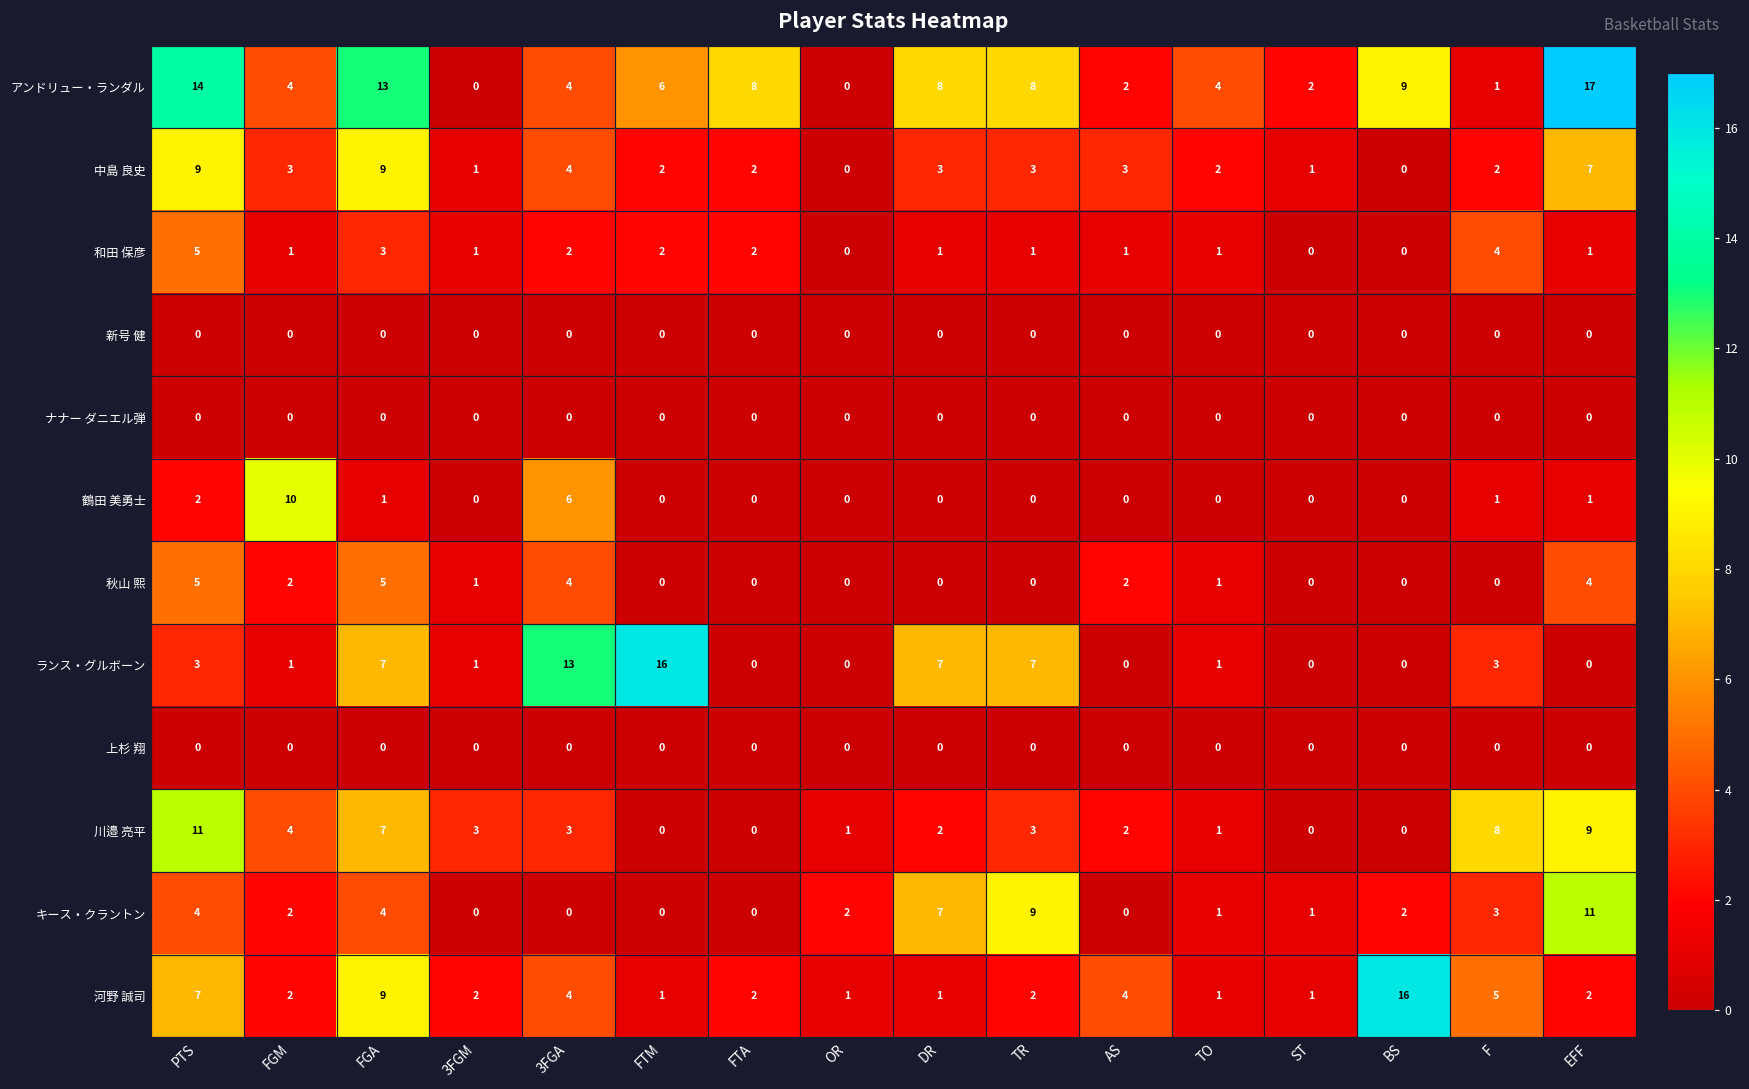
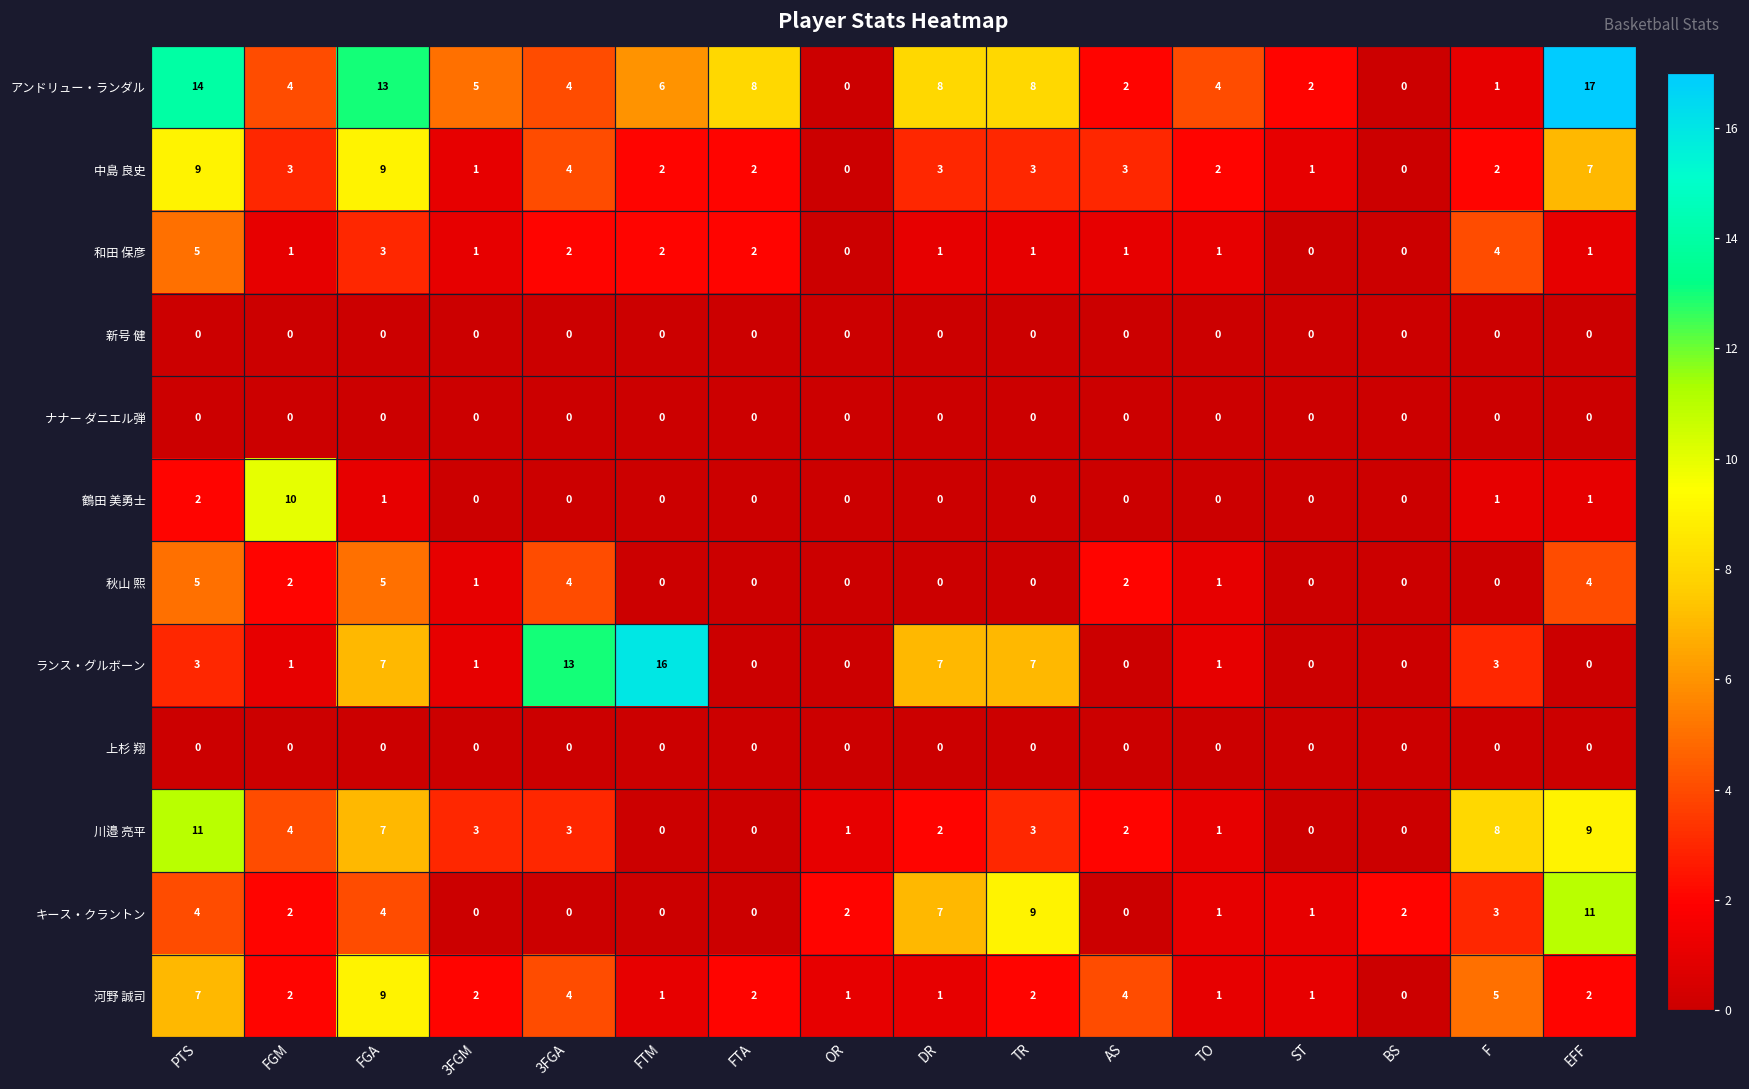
  {
    "アンドリュー・ランダル": {
      "PTS": 14,
      "FGM": 4,
      "FGA": 13,
-     "3FGM": 0,
+     "3FGM": 5,
      "3FGA": 4,
      "FTM": 6,
      "FTA": 8,
      "OR": 0,
      "DR": 8,
      "TR": 8,
      "AS": 2,
      "TO": 4,
      "ST": 2,
-     "BS": 9,
+     "BS": 0,
      "F": 1,
      "EFF": 17
    },
    "中島 良史": {
      "PTS": 9,
      "FGM": 3,
      "FGA": 9,
      "3FGM": 1,
      "3FGA": 4,
      "FTM": 2,
      "FTA": 2,
      "OR": 0,
      "DR": 3,
      "TR": 3,
      "AS": 3,
      "TO": 2,
      "ST": 1,
      "BS": 0,
      "F": 2,
      "EFF": 7
    },
    "和田 保彦": {
      "PTS": 5,
      "FGM": 1,
      "FGA": 3,
      "3FGM": 1,
      "3FGA": 2,
      "FTM": 2,
      "FTA": 2,
      "OR": 0,
      "DR": 1,
      "TR": 1,
      "AS": 1,
      "TO": 1,
      "ST": 0,
      "BS": 0,
      "F": 4,
      "EFF": 1
    },
    "新号 健": {
      "PTS": 0,
      "FGM": 0,
      "FGA": 0,
      "3FGM": 0,
      "3FGA": 0,
      "FTM": 0,
      "FTA": 0,
      "OR": 0,
      "DR": 0,
      "TR": 0,
      "AS": 0,
      "TO": 0,
      "ST": 0,
      "BS": 0,
      "F": 0,
      "EFF": 0
    },
    "ナナー ダニエル弾": {
      "PTS": 0,
      "FGM": 0,
      "FGA": 0,
      "3FGM": 0,
      "3FGA": 0,
      "FTM": 0,
      "FTA": 0,
      "OR": 0,
      "DR": 0,
      "TR": 0,
      "AS": 0,
      "TO": 0,
      "ST": 0,
      "BS": 0,
      "F": 0,
      "EFF": 0
    },
    "鶴田 美勇士": {
      "PTS": 2,
      "FGM": 10,
      "FGA": 1,
      "3FGM": 0,
-     "3FGA": 6,
+     "3FGA": 0,
      "FTM": 0,
      "FTA": 0,
      "OR": 0,
      "DR": 0,
      "TR": 0,
      "AS": 0,
      "TO": 0,
      "ST": 0,
      "BS": 0,
      "F": 1,
      "EFF": 1
    },
    "秋山 熙": {
      "PTS": 5,
      "FGM": 2,
      "FGA": 5,
      "3FGM": 1,
      "3FGA": 4,
      "FTM": 0,
      "FTA": 0,
      "OR": 0,
      "DR": 0,
      "TR": 0,
      "AS": 2,
      "TO": 1,
      "ST": 0,
      "BS": 0,
      "F": 0,
      "EFF": 4
    },
    "ランス・グルボーン": {
      "PTS": 3,
      "FGM": 1,
      "FGA": 7,
      "3FGM": 1,
      "3FGA": 13,
      "FTM": 16,
      "FTA": 0,
      "OR": 0,
      "DR": 7,
      "TR": 7,
      "AS": 0,
      "TO": 1,
      "ST": 0,
      "BS": 0,
      "F": 3,
      "EFF": 0
    },
    "上杉 翔": {
      "PTS": 0,
      "FGM": 0,
      "FGA": 0,
      "3FGM": 0,
      "3FGA": 0,
      "FTM": 0,
      "FTA": 0,
      "OR": 0,
      "DR": 0,
      "TR": 0,
      "AS": 0,
      "TO": 0,
      "ST": 0,
      "BS": 0,
      "F": 0,
      "EFF": 0
    },
    "川邉 亮平": {
      "PTS": 11,
      "FGM": 4,
      "FGA": 7,
      "3FGM": 3,
      "3FGA": 3,
      "FTM": 0,
      "FTA": 0,
      "OR": 1,
      "DR": 2,
      "TR": 3,
      "AS": 2,
      "TO": 1,
      "ST": 0,
      "BS": 0,
      "F": 8,
      "EFF": 9
    },
    "キース・クラントン": {
      "PTS": 4,
      "FGM": 2,
      "FGA": 4,
      "3FGM": 0,
      "3FGA": 0,
      "FTM": 0,
      "FTA": 0,
      "OR": 2,
      "DR": 7,
      "TR": 9,
      "AS": 0,
      "TO": 1,
      "ST": 1,
      "BS": 2,
      "F": 3,
      "EFF": 11
    },
    "河野 誠司": {
      "PTS": 7,
      "FGM": 2,
      "FGA": 9,
      "3FGM": 2,
      "3FGA": 4,
      "FTM": 1,
      "FTA": 2,
      "OR": 1,
      "DR": 1,
      "TR": 2,
      "AS": 4,
      "TO": 1,
      "ST": 1,
-     "BS": 16,
+     "BS": 0,
      "F": 5,
      "EFF": 2
    }
  }
